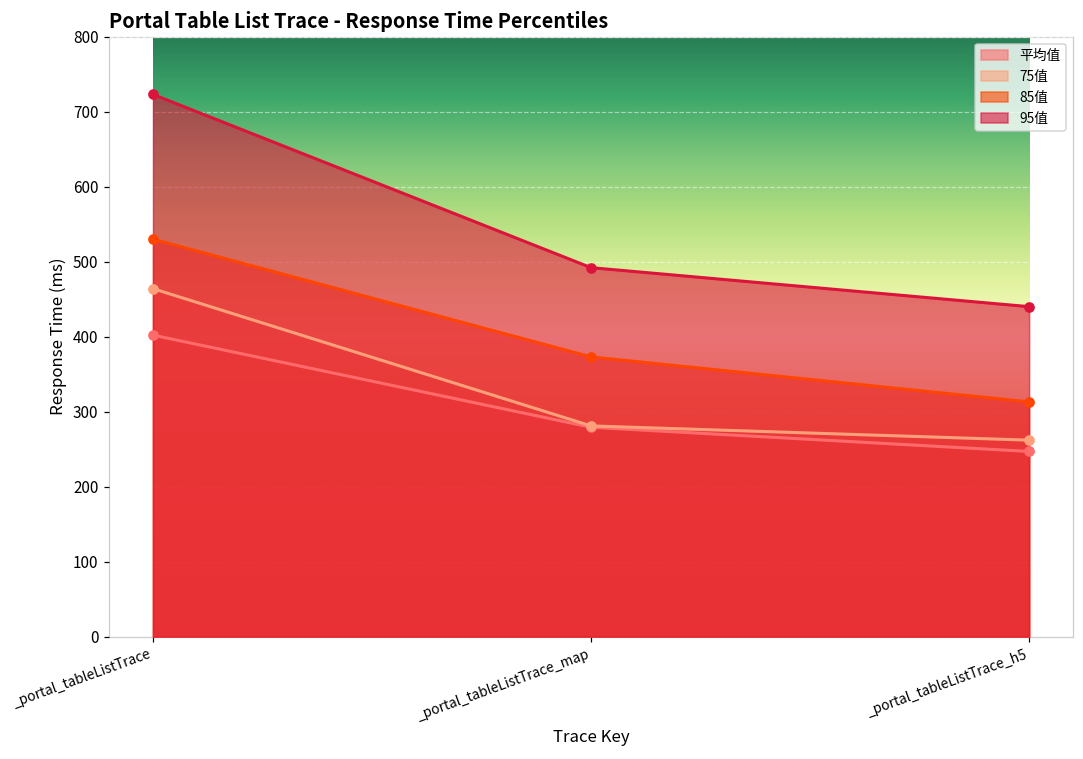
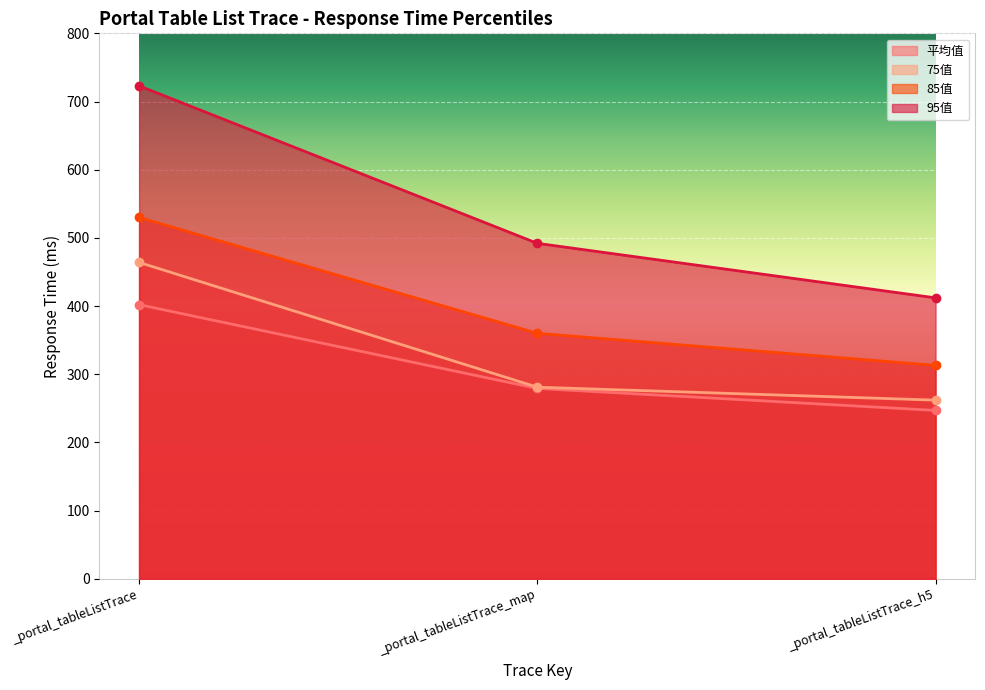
  {
    "85值": {
      "_portal_tableListTrace": 530,
-     "_portal_tableListTrace_map": 370,
+     "_portal_tableListTrace_map": 360,
      "_portal_tableListTrace_h5": 310
    },
    "95值": {
      "_portal_tableListTrace": 720,
      "_portal_tableListTrace_map": 490,
-     "_portal_tableListTrace_h5": 440
+     "_portal_tableListTrace_h5": 410
    }
  }
